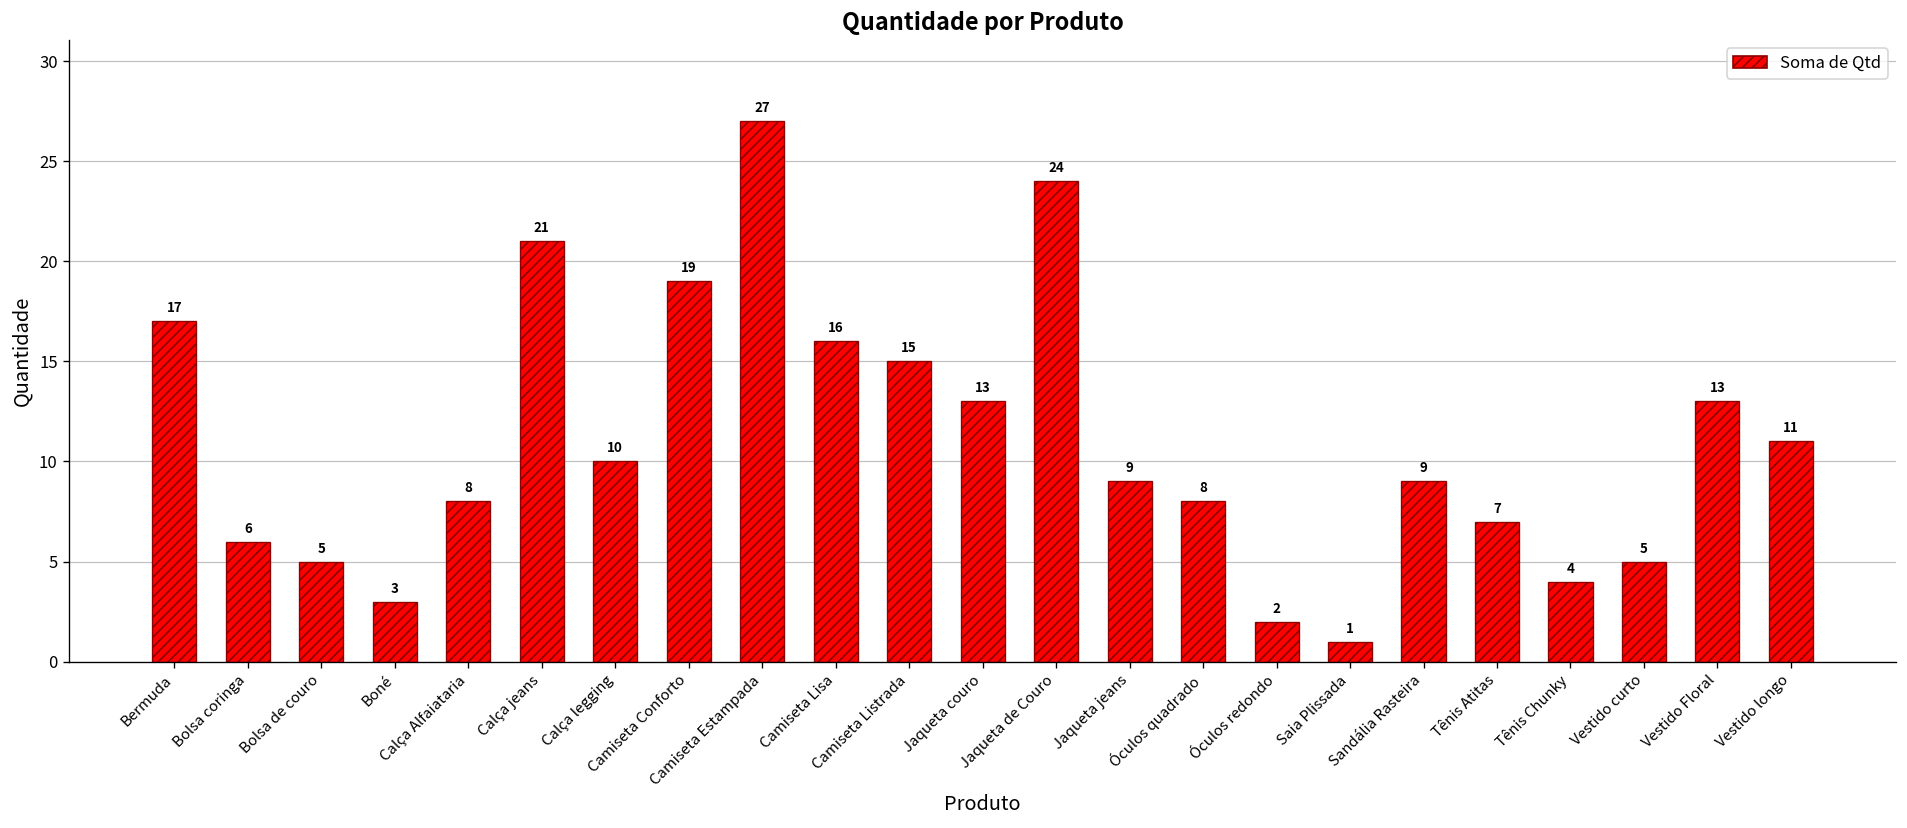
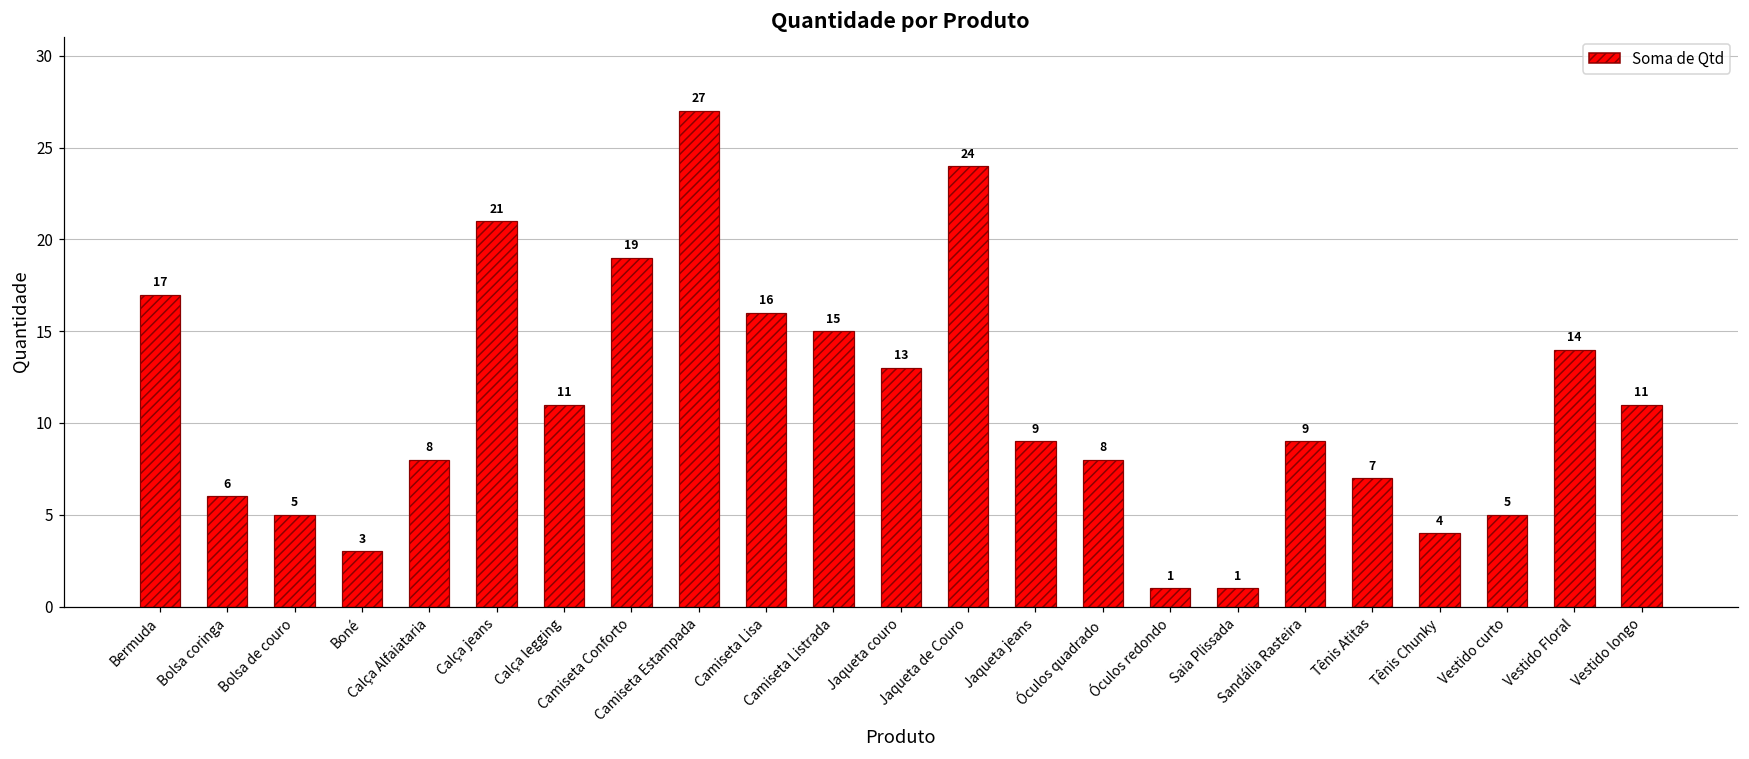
  {
    "Bermuda": 17,
    "Bolsa coringa": 6,
    "Bolsa de couro": 5,
    "Boné": 3,
    "Calça Alfaiataria": 8,
    "Calça jeans": 21,
-   "Calça legging": 10,
+   "Calça legging": 11,
    "Camiseta Conforto": 19,
    "Camiseta Estampada": 27,
    "Camiseta Lisa": 16,
    "Camiseta Listrada": 15,
    "Jaqueta couro": 13,
    "Jaqueta de Couro": 24,
    "Jaqueta jeans": 9,
    "Óculos quadrado": 8,
-   "Óculos redondo": 2,
+   "Óculos redondo": 1,
    "Saia Plissada": 1,
    "Sandália Rasteira": 9,
    "Tênis Atitas": 7,
    "Tênis Chunky": 4,
    "Vestido curto": 5,
-   "Vestido Floral": 13,
+   "Vestido Floral": 14,
    "Vestido longo": 11
  }
